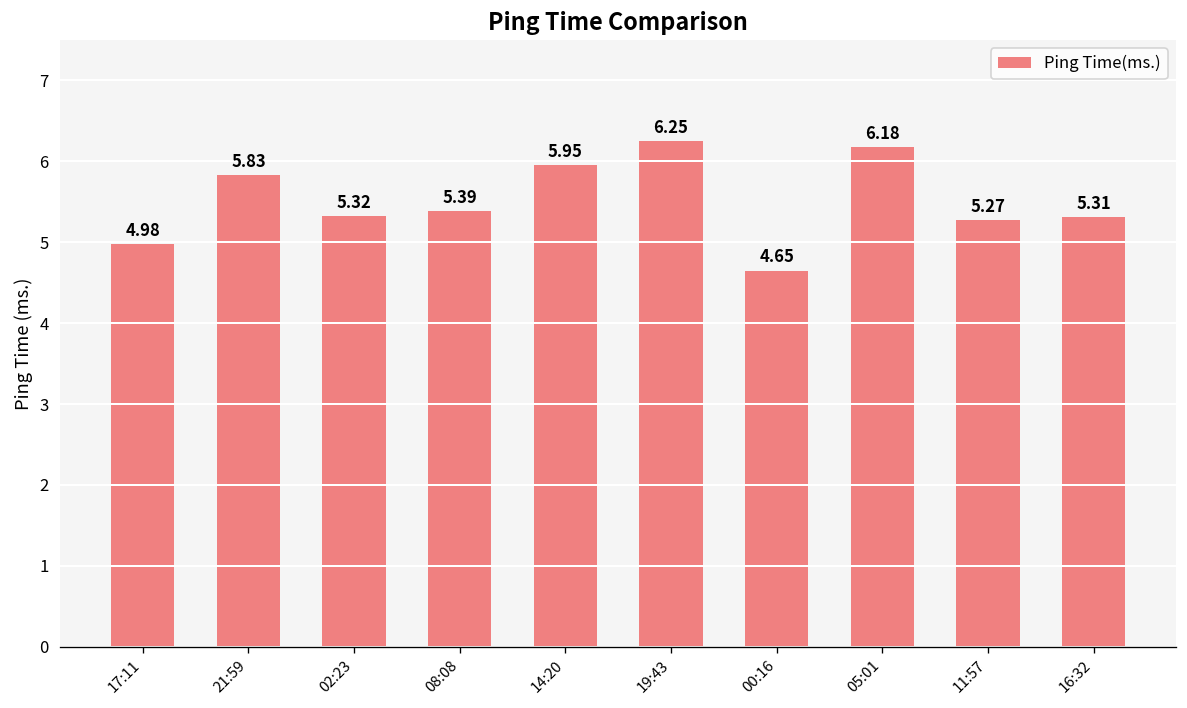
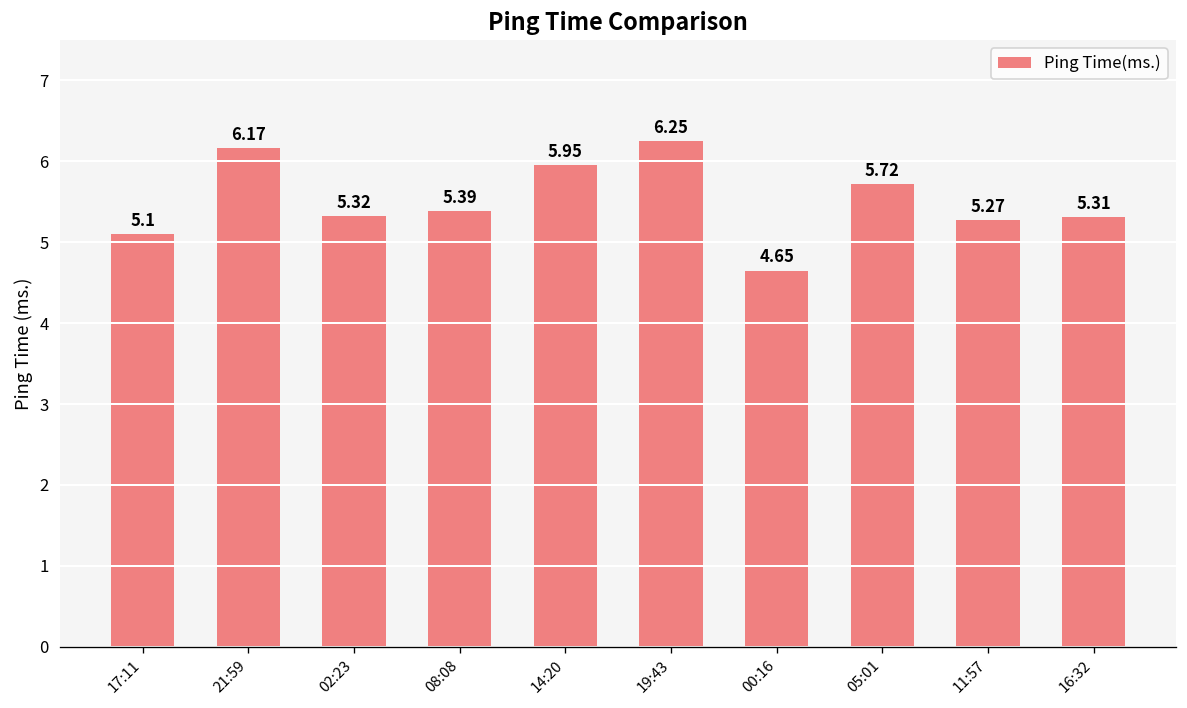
  {
-   "17:11": 4.98,
-   "21:59": 5.83,
+   "17:11": 5.1,
+   "21:59": 6.17,
    "02:23": 5.32,
    "08:08": 5.39,
    "14:20": 5.95,
    "19:43": 6.25,
    "00:16": 4.65,
-   "05:01": 6.18,
+   "05:01": 5.72,
    "11:57": 5.27,
    "16:32": 5.31
  }
